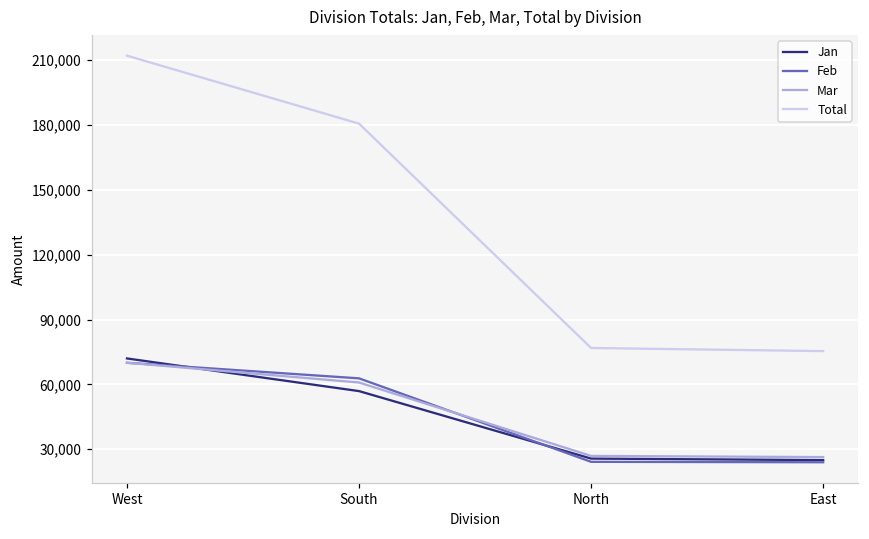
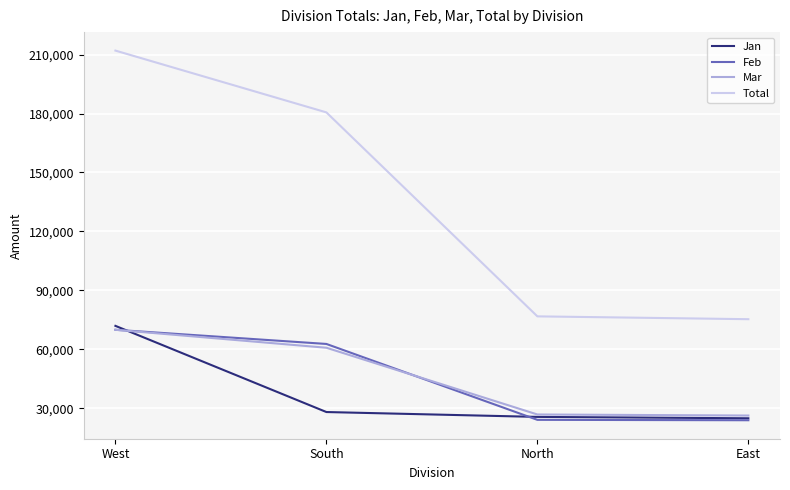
  {
    "Jan": {
      "West": "72,000",
-     "South": "57,000"
+     "South": "28,000"
    },
    "Feb": {
      "South": "63,000",
      "North": "24,000"
    }
  }
